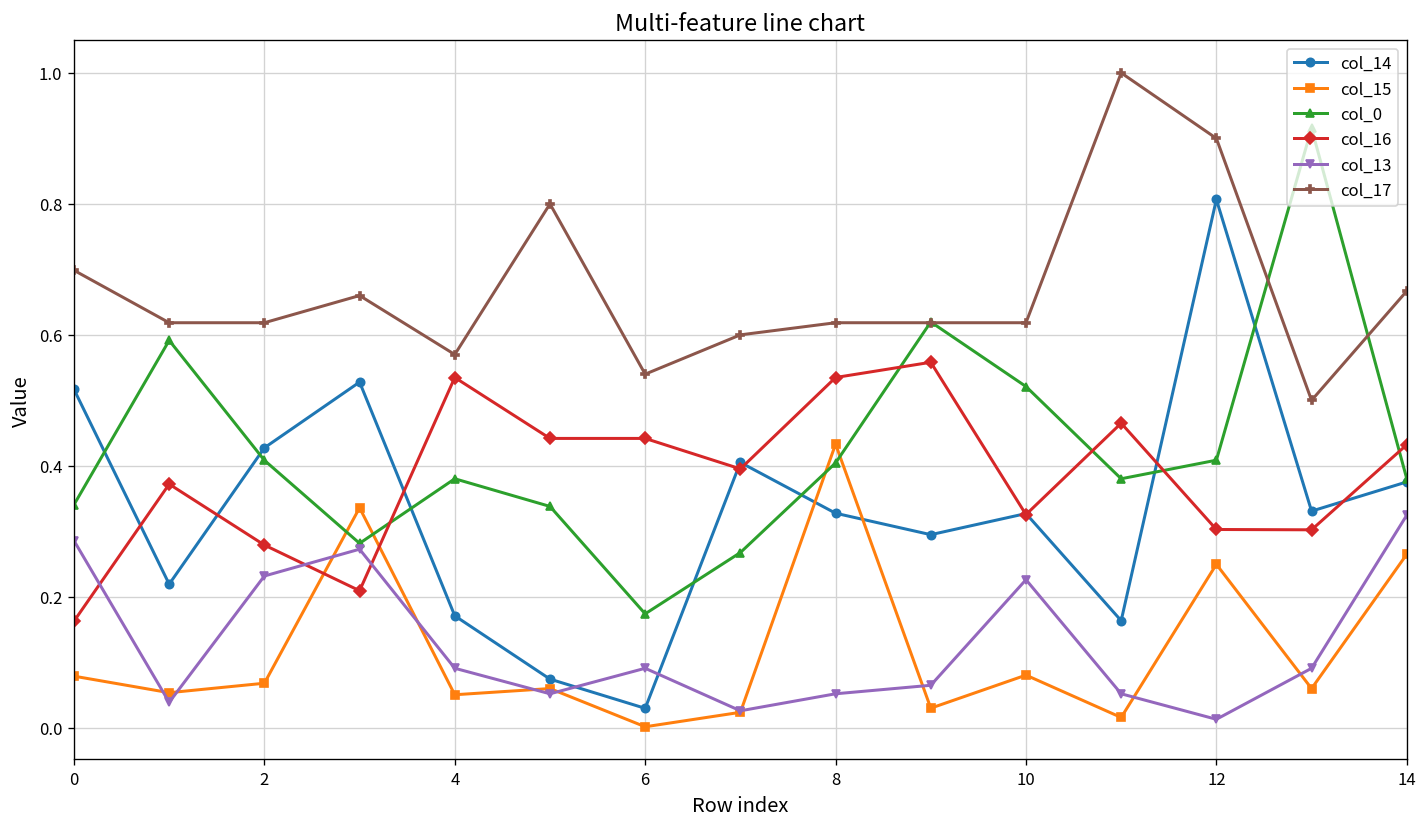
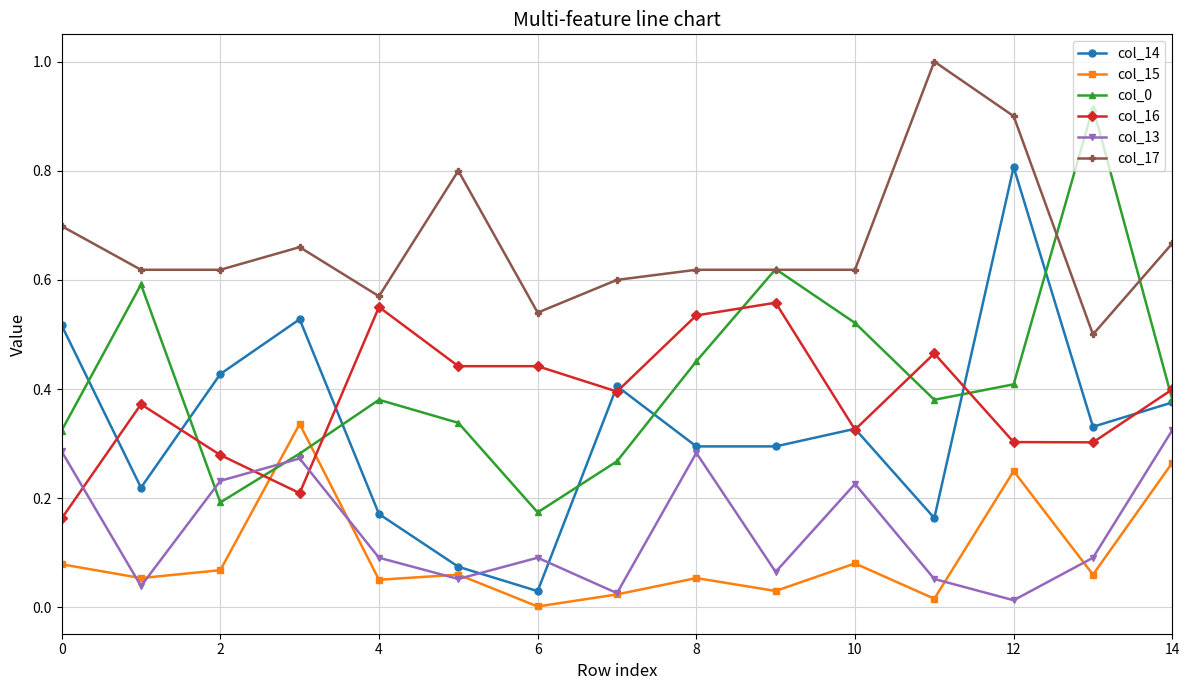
  {
    "col_14": {
      "0": 0.52,
      "2": 0.43,
      "4": 0.17,
      "6": 0.03,
-     "8": 0.33,
+     "8": 0.29,
      "12": 0.81,
      "14": 0.38
    },
    "col_15": {
      "0": 0.08,
      "2": 0.07,
      "4": 0.05,
      "6": 0.00,
-     "8": 0.43,
+     "8": 0.05,
      "10": 0.08,
      "12": 0.25,
      "14": 0.26
    },
    "col_0": {
-     "0": 0.34,
-     "2": 0.41,
+     "0": 0.32,
+     "2": 0.19,
      "4": 0.38,
      "6": 0.17,
-     "8": 0.40,
+     "8": 0.45,
      "10": 0.52,
      "12": 0.41,
      "14": 0.38
    },
    "col_16": {
      "0": 0.16,
      "2": 0.28,
-     "4": 0.53,
+     "4": 0.55,
      "6": 0.44,
      "8": 0.53,
      "12": 0.30,
-     "14": 0.43
+     "14": 0.40
    },
    "col_13": {
      "0": 0.29,
      "2": 0.23,
      "4": 0.09,
      "6": 0.09,
-     "8": 0.05,
+     "8": 0.28,
      "10": 0.23,
      "12": 0.01,
      "14": 0.32
    },
    "col_17": {
      "0": 0.70,
      "2": 0.62,
      "4": 0.57,
      "6": 0.54,
      "8": 0.62,
      "10": 0.62,
      "12": 0.90,
      "14": 0.67
    }
  }
